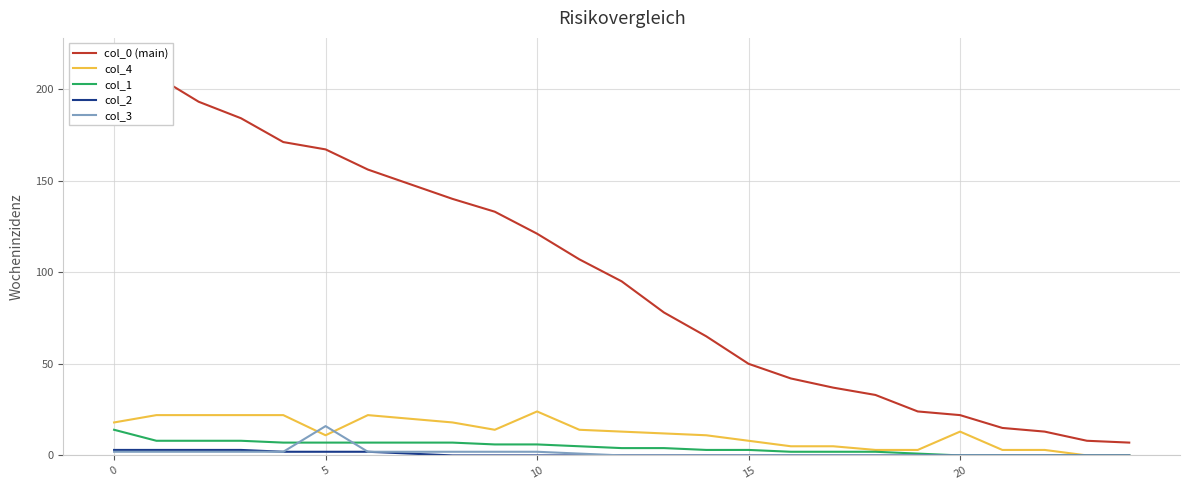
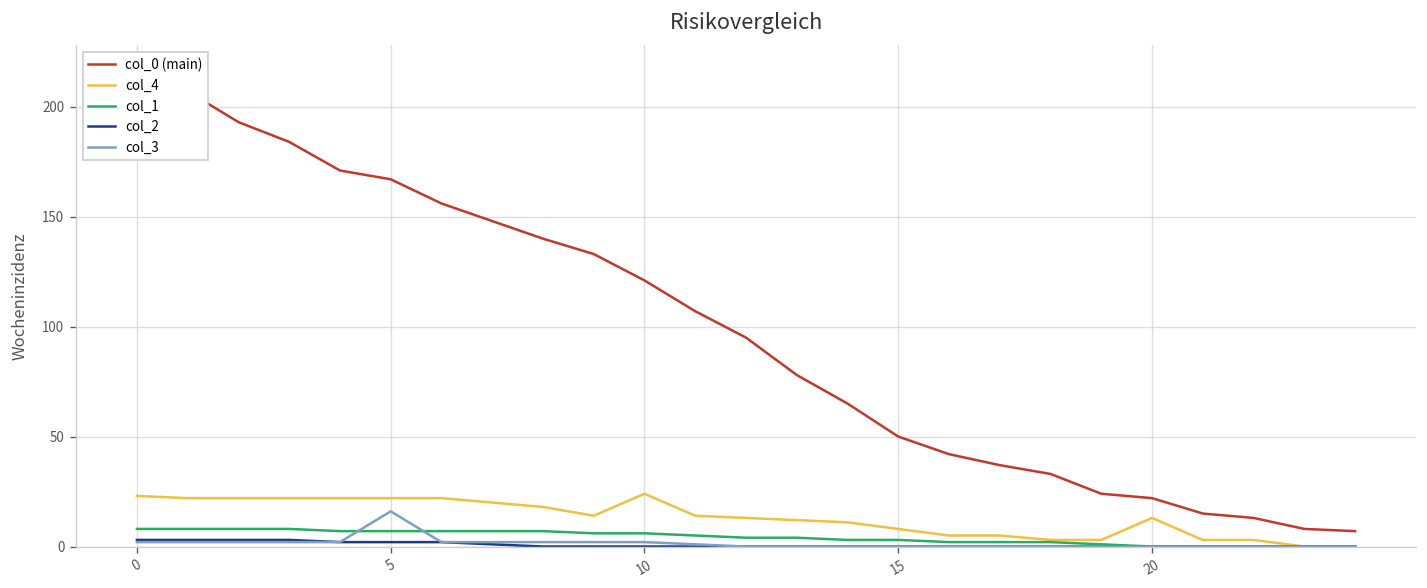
  {
    "col_0 (main)": {
      "5": 167,
      "10": 121,
      "15": 50,
      "20": 22
    },
    "col_4": {
-     "0": 18,
-     "5": 11,
+     "0": 23,
+     "5": 22,
      "10": 24,
      "15": 8,
      "20": 13
    },
    "col_1": {
-     "0": 14,
+     "0": 8,
      "5": 7,
      "10": 6,
      "15": 3
    },
    "col_2": {
      "5": 2,
      "10": 0
    },
    "col_3": {
      "5": 16,
      "10": 2
    }
  }
